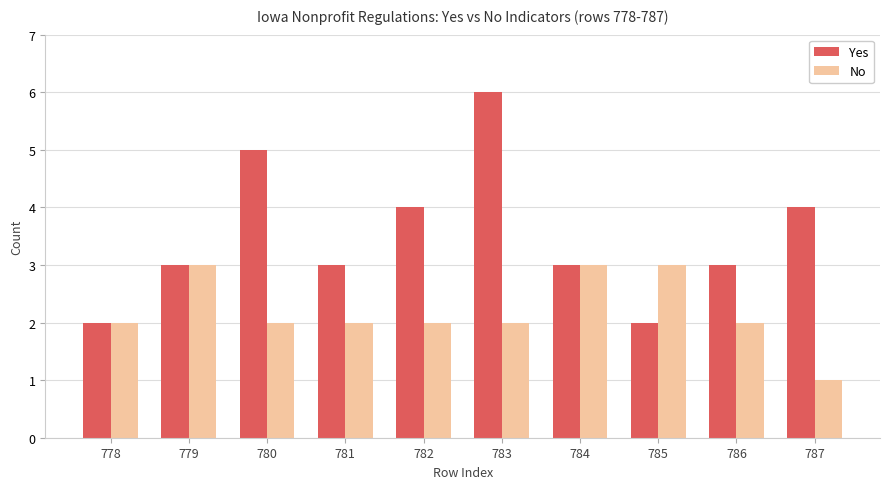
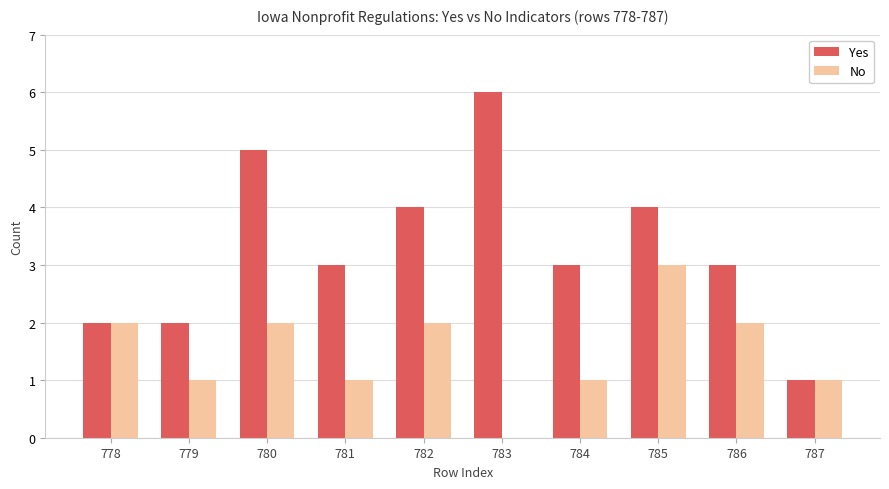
  {
    "Yes": {
      "778": 2,
-     "779": 3,
+     "779": 2,
      "780": 5,
      "781": 3,
      "782": 4,
      "783": 6,
      "784": 3,
-     "785": 2,
+     "785": 4,
      "786": 3,
-     "787": 4
+     "787": 1
    },
    "No": {
      "778": 2,
-     "779": 3,
+     "779": 1,
      "780": 2,
-     "781": 2,
+     "781": 1,
      "782": 2,
-     "783": 2,
-     "784": 3,
+     "783": 0,
+     "784": 1,
      "785": 3,
      "786": 2,
      "787": 1
    }
  }
